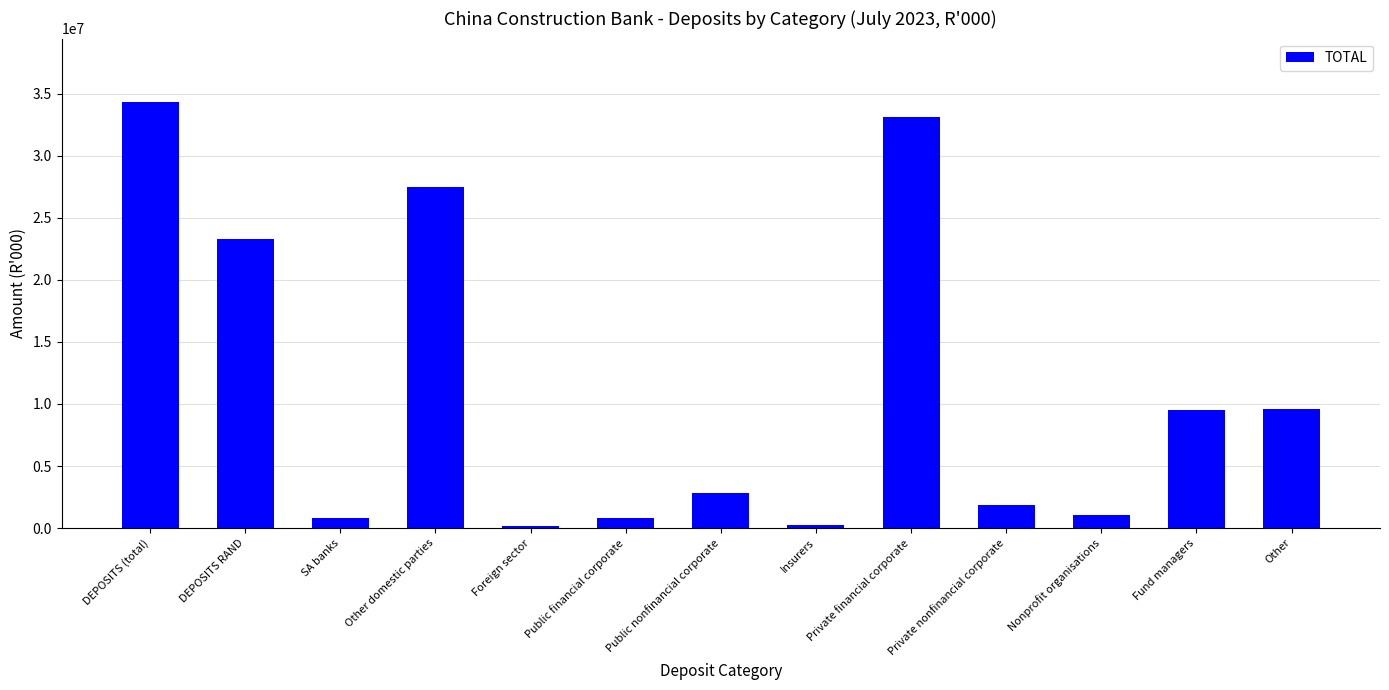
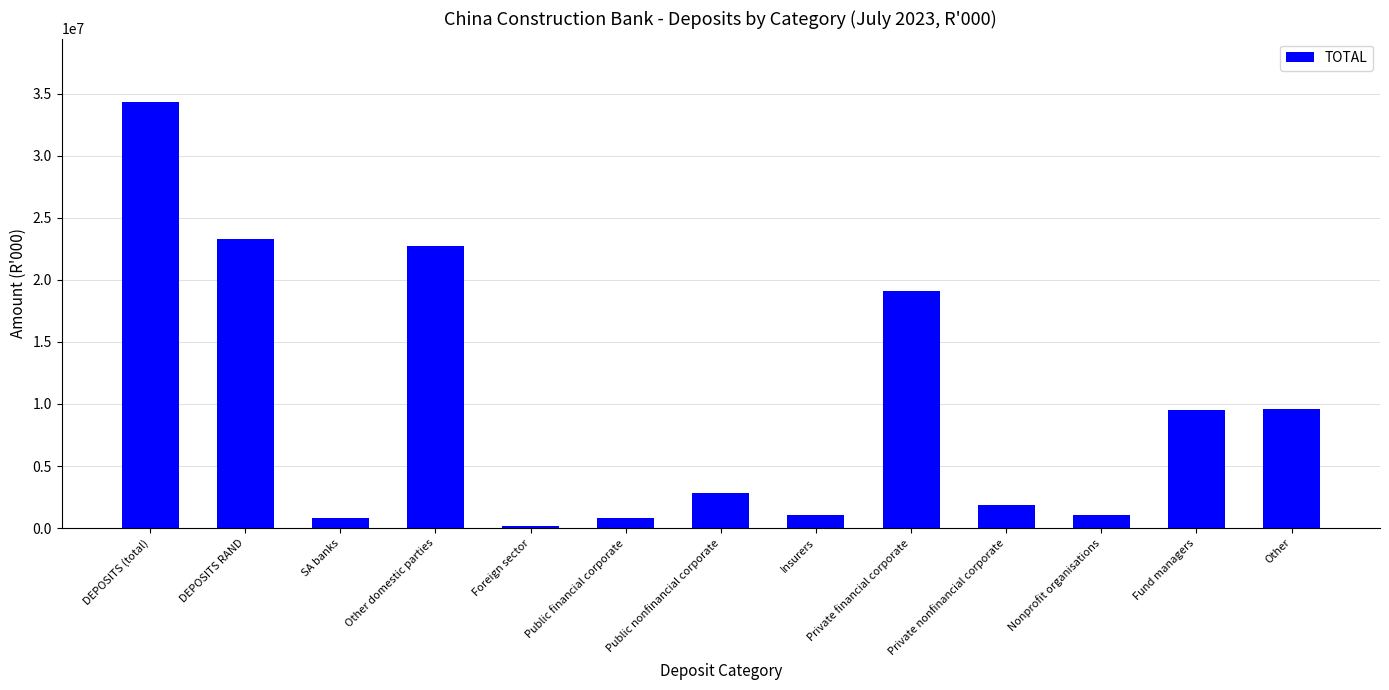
  {
    "DEPOSITS (total)": 34300000,
    "DEPOSITS RAND": 23300000,
    "SA banks": 800000,
-   "Other domestic parties": 27500000,
+   "Other domestic parties": 22800000,
    "Public financial corporate": 800000,
    "Public nonfinancial corporate": 2800000,
-   "Insurers": 300000,
-   "Private financial corporate": 33200000,
+   "Insurers": 1100000,
+   "Private financial corporate": 19100000,
    "Private nonfinancial corporate": 1900000,
    "Nonprofit organisations": 1100000,
    "Fund managers": 9500000,
    "Other": 9600000
  }
